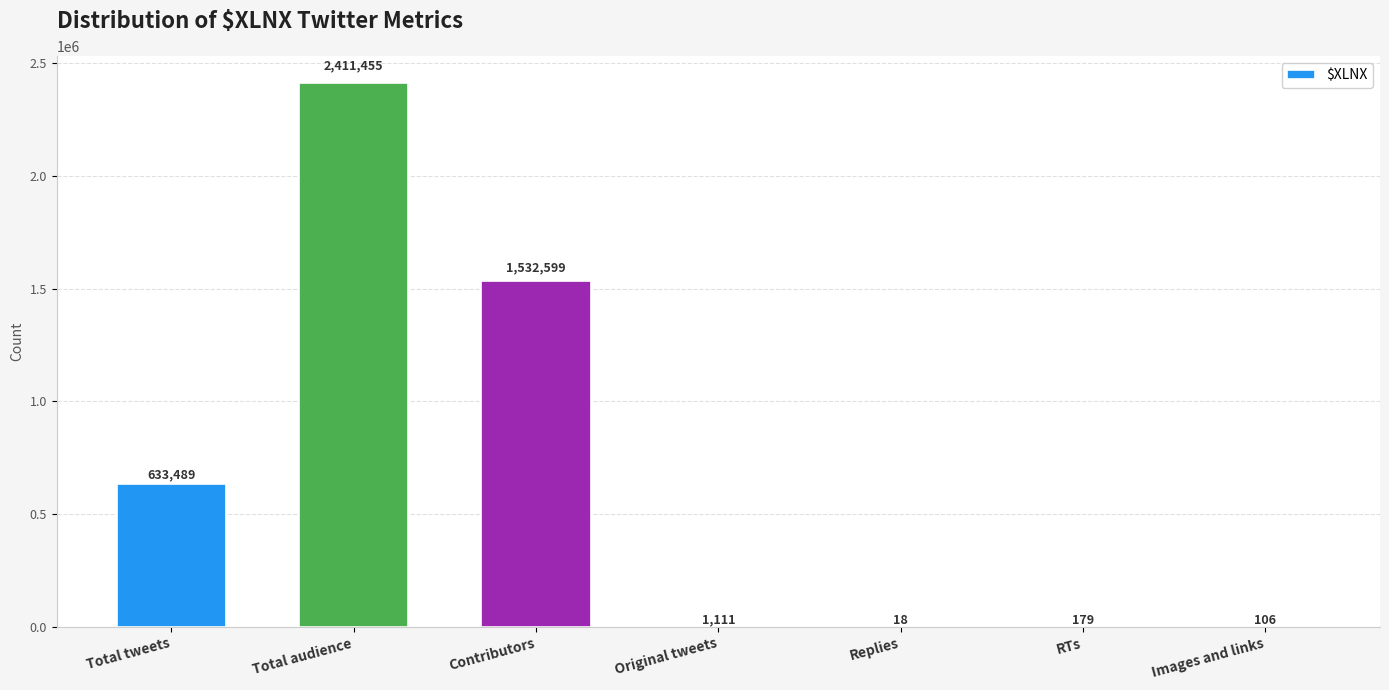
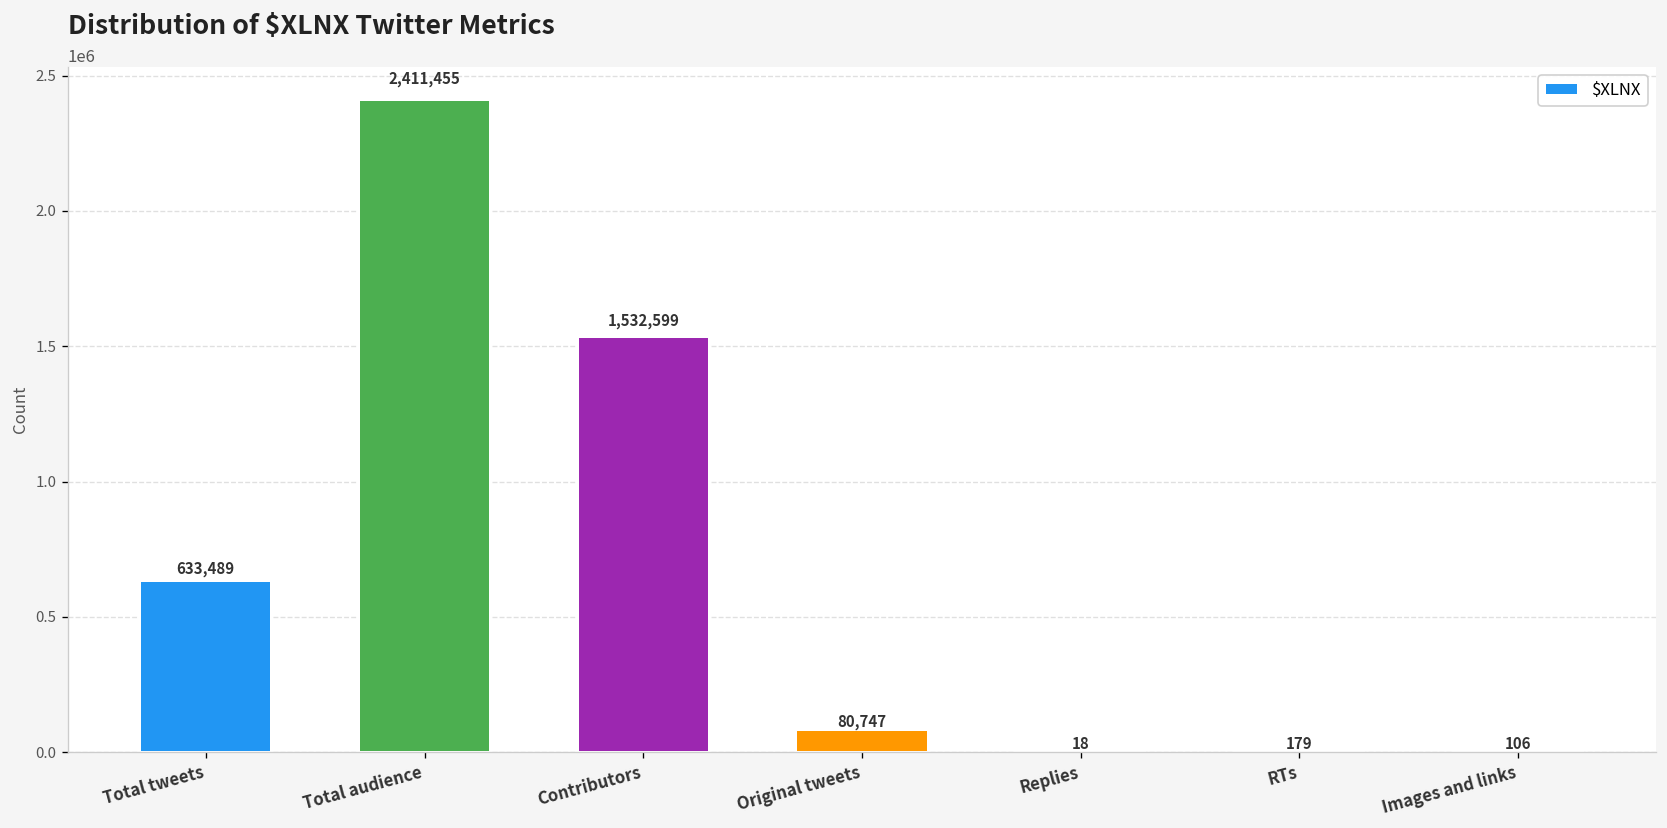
  {
    "Total tweets": "633,489",
    "Total audience": "2,411,455",
    "Contributors": "1,532,599",
-   "Original tweets": "1,111",
+   "Original tweets": "80,747",
    "Replies": "18",
    "RTs": "179",
    "Images and links": "106"
  }
